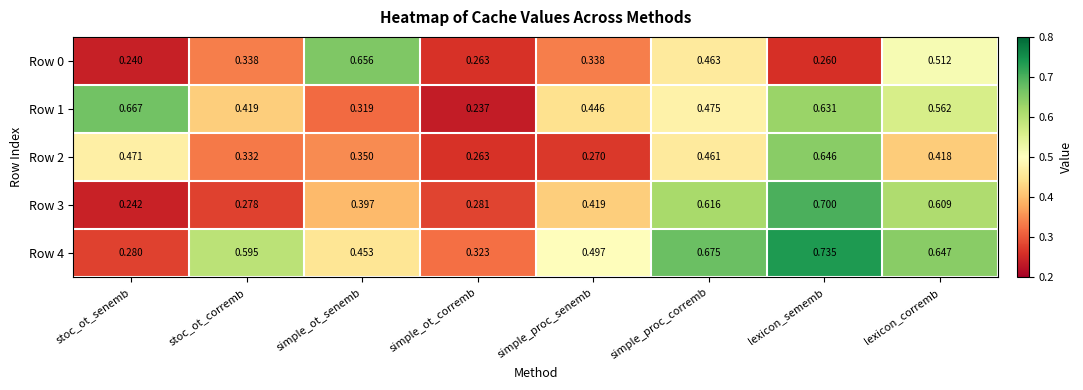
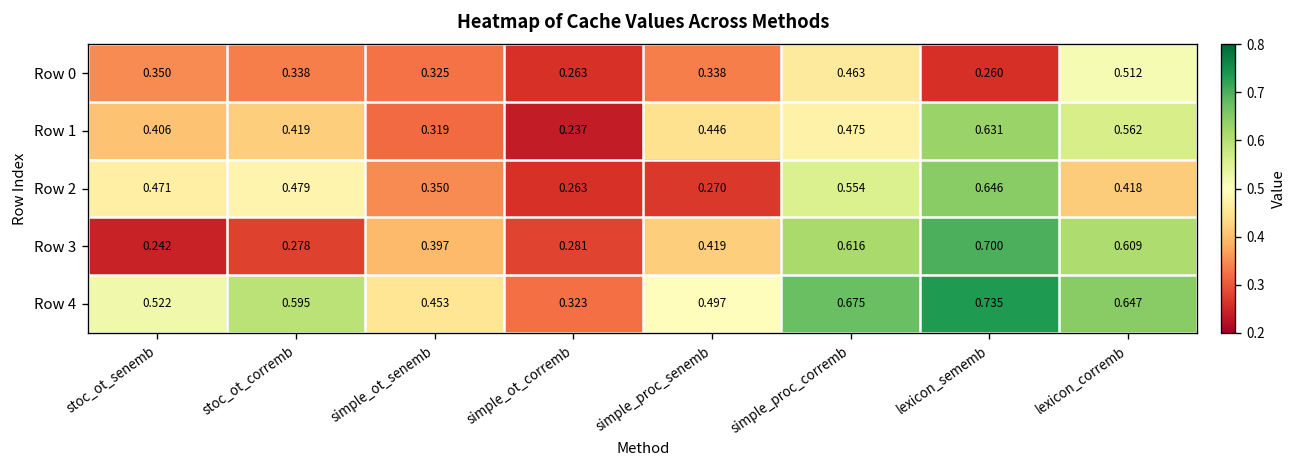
  {
    "Row 0": {
-     "stoc_ot_senemb": 0.240,
+     "stoc_ot_senemb": 0.350,
      "stoc_ot_corremb": 0.338,
-     "simple_ot_senemb": 0.656,
+     "simple_ot_senemb": 0.325,
      "simple_ot_corremb": 0.263,
      "simple_proc_senemb": 0.338,
      "simple_proc_corremb": 0.463,
      "lexicon_sememb": 0.260,
      "lexicon_corremb": 0.512
    },
    "Row 1": {
-     "stoc_ot_senemb": 0.667,
+     "stoc_ot_senemb": 0.406,
      "stoc_ot_corremb": 0.419,
      "simple_ot_senemb": 0.319,
      "simple_ot_corremb": 0.237,
      "simple_proc_senemb": 0.446,
      "simple_proc_corremb": 0.475,
      "lexicon_sememb": 0.631,
      "lexicon_corremb": 0.562
    },
    "Row 2": {
      "stoc_ot_senemb": 0.471,
-     "stoc_ot_corremb": 0.332,
+     "stoc_ot_corremb": 0.479,
      "simple_ot_senemb": 0.350,
      "simple_ot_corremb": 0.263,
      "simple_proc_senemb": 0.270,
-     "simple_proc_corremb": 0.461,
+     "simple_proc_corremb": 0.554,
      "lexicon_sememb": 0.646,
      "lexicon_corremb": 0.418
    },
    "Row 3": {
      "stoc_ot_senemb": 0.242,
      "stoc_ot_corremb": 0.278,
      "simple_ot_senemb": 0.397,
      "simple_ot_corremb": 0.281,
      "simple_proc_senemb": 0.419,
      "simple_proc_corremb": 0.616,
      "lexicon_sememb": 0.700,
      "lexicon_corremb": 0.609
    },
    "Row 4": {
-     "stoc_ot_senemb": 0.280,
+     "stoc_ot_senemb": 0.522,
      "stoc_ot_corremb": 0.595,
      "simple_ot_senemb": 0.453,
      "simple_ot_corremb": 0.323,
      "simple_proc_senemb": 0.497,
      "simple_proc_corremb": 0.675,
      "lexicon_sememb": 0.735,
      "lexicon_corremb": 0.647
    }
  }
